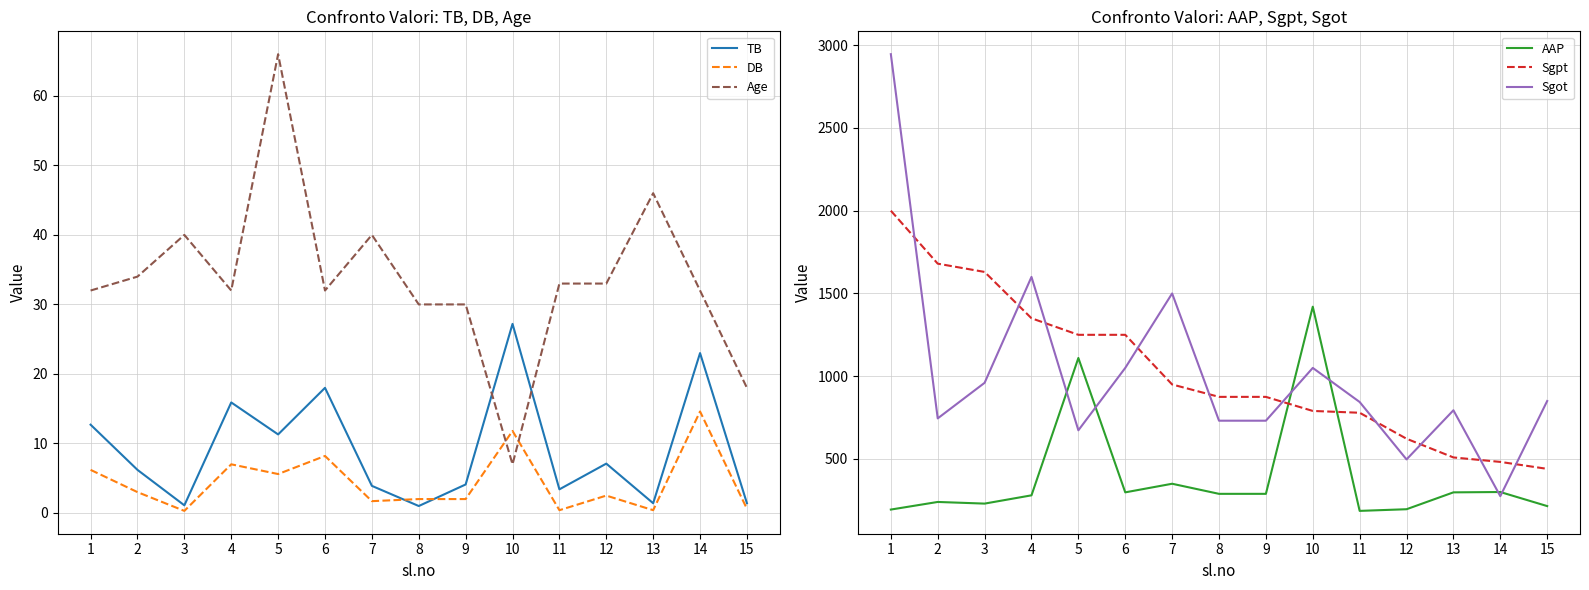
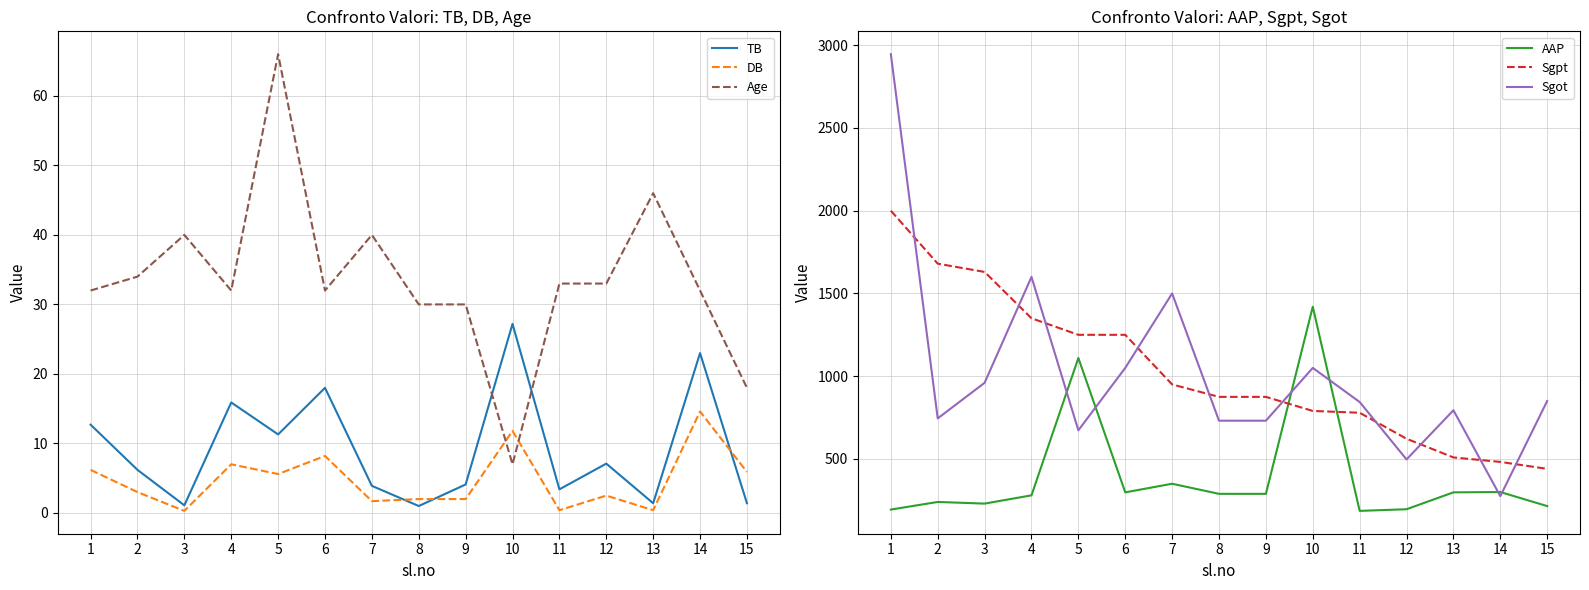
  {
    "Confronto Valori: TB, DB, Age": {
      "TB": {
        "1": 13,
        "2": 6,
        "3": 1,
        "4": 16,
        "5": 11,
        "6": 18,
        "7": 4,
        "8": 1,
        "9": 4,
        "10": 27,
        "11": 3,
        "12": 7,
        "13": 1,
        "14": 23,
        "15": 1
      },
      "DB": {
        "1": 6,
        "2": 3,
        "3": 0,
        "4": 7,
        "5": 6,
        "6": 8,
        "7": 2,
        "8": 2,
        "9": 2,
        "10": 12,
        "11": 0,
        "12": 3,
        "13": 0,
        "14": 15,
-       "15": 1
+       "15": 6
      },
      "Age": {
        "1": 32,
        "2": 34,
        "3": 40,
        "4": 32,
        "5": 66,
        "6": 32,
        "7": 40,
        "8": 30,
        "9": 30,
        "10": 7,
        "11": 33,
        "12": 33,
        "13": 46,
        "14": 32,
        "15": 18
      }
    },
    "Confronto Valori: AAP, Sgpt, Sgot": {
      "AAP": {
        "1": 190,
        "2": 240,
        "3": 230,
        "4": 280,
        "5": 1110,
        "6": 300,
        "7": 350,
        "8": 290,
        "9": 290,
        "10": 1420,
        "11": 190,
        "12": 200,
        "13": 300,
        "14": 300,
        "15": 220
      },
      "Sgpt": {
        "1": 2000,
        "2": 1680,
        "3": 1630,
        "4": 1350,
        "5": 1250,
        "6": 1250,
        "7": 950,
        "8": 880,
        "9": 880,
        "10": 790,
        "11": 780,
        "12": 620,
        "13": 510,
        "14": 480,
        "15": 440
      },
      "Sgot": {
        "1": 2950,
        "2": 750,
        "3": 960,
        "4": 1600,
        "5": 670,
        "6": 1050,
        "7": 1500,
        "8": 730,
        "9": 730,
        "10": 1050,
        "11": 840,
        "12": 500,
        "13": 790,
        "14": 280,
        "15": 850
      }
    }
  }
